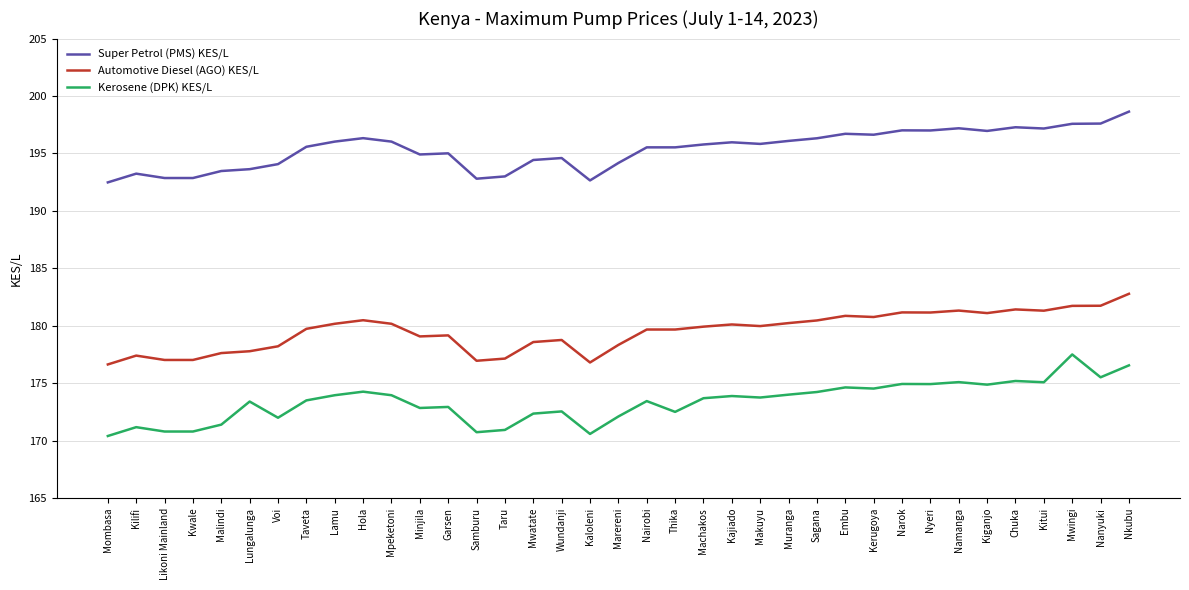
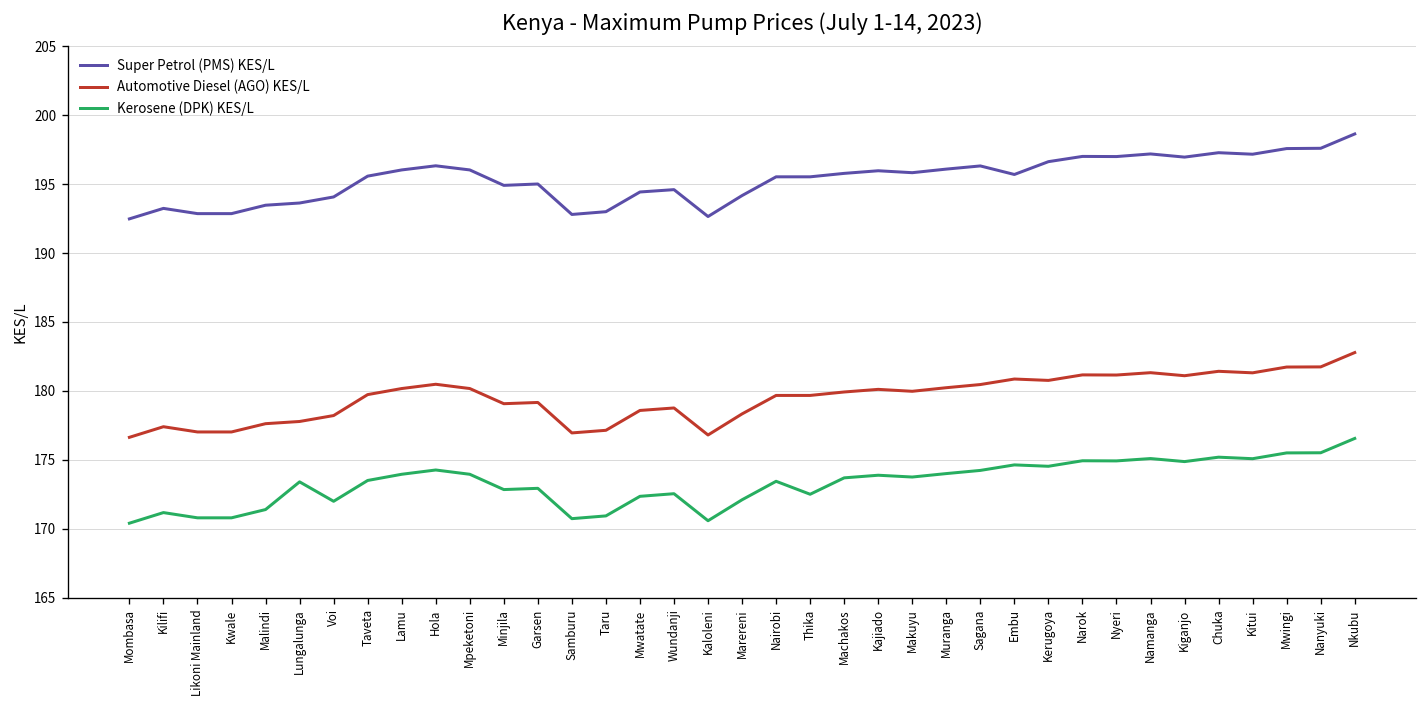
  {
    "Super Petrol (PMS) KES/L": {
      "Mombasa": 192.5,
      "Kilifi": 193.2,
      "Likoni Mainland": 192.9,
      "Kwale": 192.9,
      "Malindi": 193.5,
      "Lungalunga": 193.6,
      "Voi": 194.1,
      "Taveta": 195.6,
      "Lamu": 196.0,
      "Hola": 196.3,
      "Mpeketoni": 196.0,
      "Minjila": 194.9,
      "Garsen": 195.0,
      "Samburu": 192.8,
      "Taru": 193.0,
      "Mwatate": 194.4,
      "Wundanji": 194.6,
      "Kaloleni": 192.7,
      "Marereni": 194.2,
      "Nairobi": 195.5,
      "Thika": 195.5,
      "Machakos": 195.8,
      "Kajiado": 196.0,
      "Makuyu": 195.8,
      "Muranga": 196.1,
      "Sagana": 196.3,
-     "Embu": 196.7,
+     "Embu": 195.7,
      "Kerugoya": 196.6,
      "Narok": 197.0,
      "Nyeri": 197.0,
      "Namanga": 197.2,
      "Kiganjo": 197.0,
      "Chuka": 197.3,
      "Kitui": 197.2,
      "Mwingi": 197.6,
      "Nanyuki": 197.6,
      "Nkubu": 198.6
    },
    "Automotive Diesel (AGO) KES/L": {
      "Mombasa": 176.6,
      "Kilifi": 177.4,
      "Likoni Mainland": 177.0,
      "Kwale": 177.0,
      "Malindi": 177.6,
      "Lungalunga": 177.8,
      "Voi": 178.2,
      "Taveta": 179.7,
      "Lamu": 180.2,
      "Hola": 180.5,
      "Mpeketoni": 180.2,
      "Minjila": 179.1,
      "Garsen": 179.2,
      "Samburu": 177.0,
      "Taru": 177.1,
      "Mwatate": 178.6,
      "Wundanji": 178.8,
      "Kaloleni": 176.8,
      "Marereni": 178.3,
      "Nairobi": 179.7,
      "Thika": 179.7,
      "Machakos": 179.9,
      "Kajiado": 180.1,
      "Makuyu": 180.0,
      "Muranga": 180.2,
      "Sagana": 180.5,
      "Embu": 180.9,
      "Kerugoya": 180.8,
      "Narok": 181.2,
      "Nyeri": 181.2,
      "Namanga": 181.3,
      "Kiganjo": 181.1,
      "Chuka": 181.4,
      "Kitui": 181.3,
      "Mwingi": 181.7,
      "Nanyuki": 181.7,
      "Nkubu": 182.8
    },
    "Kerosene (DPK) KES/L": {
      "Mombasa": 170.4,
      "Kilifi": 171.2,
      "Likoni Mainland": 170.8,
      "Kwale": 170.8,
      "Malindi": 171.4,
      "Lungalunga": 173.4,
      "Voi": 172.0,
      "Taveta": 173.5,
      "Lamu": 174.0,
      "Hola": 174.3,
      "Mpeketoni": 174.0,
      "Minjila": 172.8,
      "Garsen": 172.9,
      "Samburu": 170.7,
      "Taru": 170.9,
      "Mwatate": 172.4,
      "Wundanji": 172.5,
      "Kaloleni": 170.6,
      "Marereni": 172.1,
      "Nairobi": 173.4,
      "Thika": 172.5,
      "Machakos": 173.7,
      "Kajiado": 173.9,
      "Makuyu": 173.8,
      "Muranga": 174.0,
      "Sagana": 174.2,
      "Embu": 174.6,
      "Kerugoya": 174.5,
      "Narok": 174.9,
      "Nyeri": 174.9,
      "Namanga": 175.1,
      "Kiganjo": 174.9,
      "Chuka": 175.2,
      "Kitui": 175.1,
-     "Mwingi": 177.5,
+     "Mwingi": 175.5,
      "Nanyuki": 175.5,
      "Nkubu": 176.6
    }
  }
